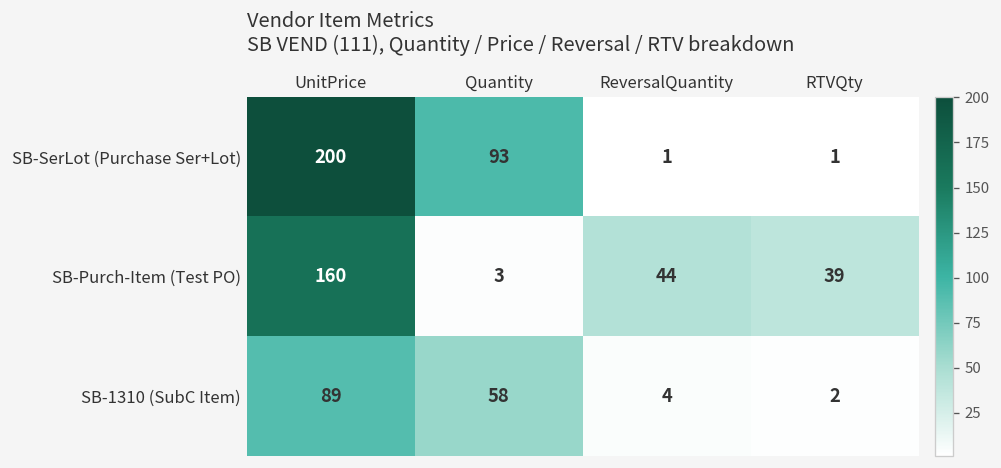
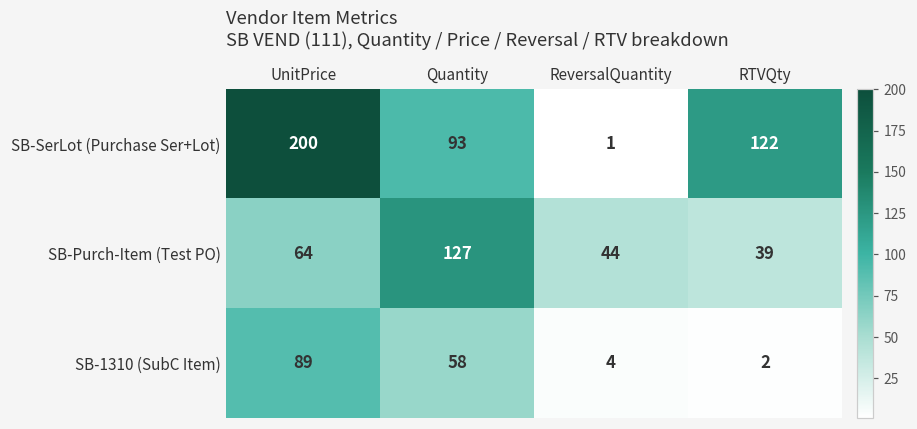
  {
    "SB-SerLot (Purchase Ser+Lot)": {
      "UnitPrice": 200,
      "Quantity": 93,
      "ReversalQuantity": 1,
-     "RTVQty": 1
+     "RTVQty": 122
    },
    "SB-Purch-Item (Test PO)": {
-     "UnitPrice": 160,
-     "Quantity": 3,
+     "UnitPrice": 64,
+     "Quantity": 127,
      "ReversalQuantity": 44,
      "RTVQty": 39
    },
    "SB-1310 (SubC Item)": {
      "UnitPrice": 89,
      "Quantity": 58,
      "ReversalQuantity": 4,
      "RTVQty": 2
    }
  }
